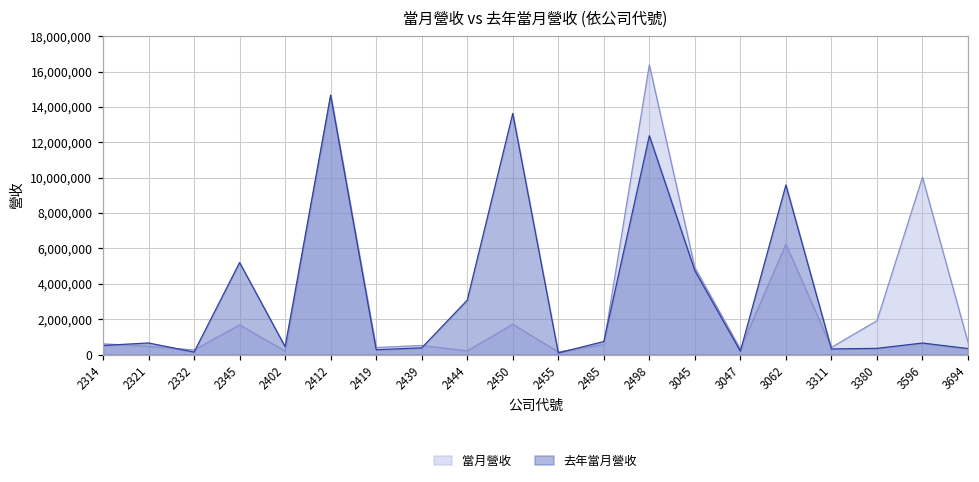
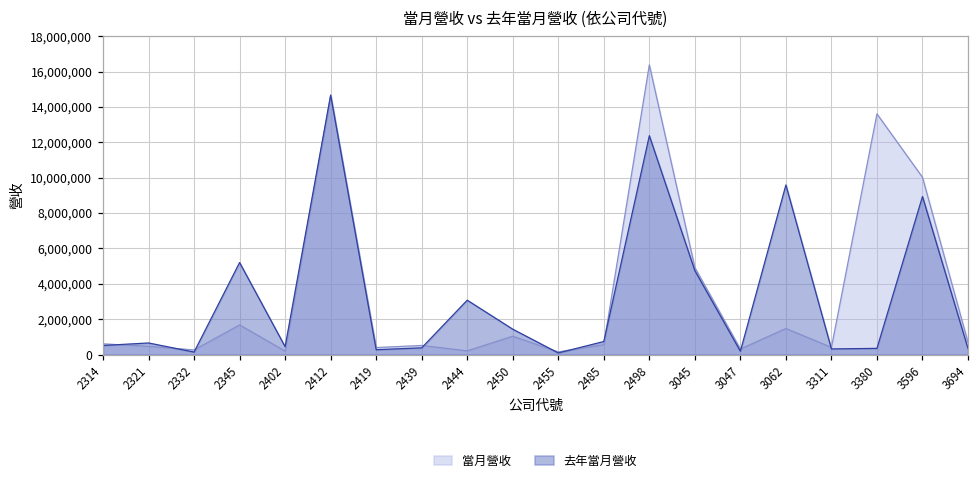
  {
    "當月營收": {
      "2321": "500,000",
      "2345": "1,700,000",
      "2402": "200,000",
      "2444": "200,000",
-     "2450": "1,700,000",
+     "2450": "1,000,000",
      "2485": "600,000",
      "2498": "16,400,000",
      "3045": "4,900,000",
-     "3062": "6,200,000",
-     "3380": "1,900,000",
+     "3062": "1,500,000",
+     "3380": "13,600,000",
      "3596": "10,000,000",
      "3694": "700,000"
    },
    "去年當月營收": {
      "2321": "700,000",
      "2345": "5,200,000",
      "2402": "400,000",
      "2444": "3,100,000",
-     "2450": "13,600,000",
+     "2450": "1,400,000",
      "2485": "700,000",
      "2498": "12,400,000",
      "3045": "4,700,000",
      "3062": "9,600,000",
      "3380": "300,000",
-     "3596": "600,000",
+     "3596": "8,900,000",
      "3694": "300,000"
    }
  }
